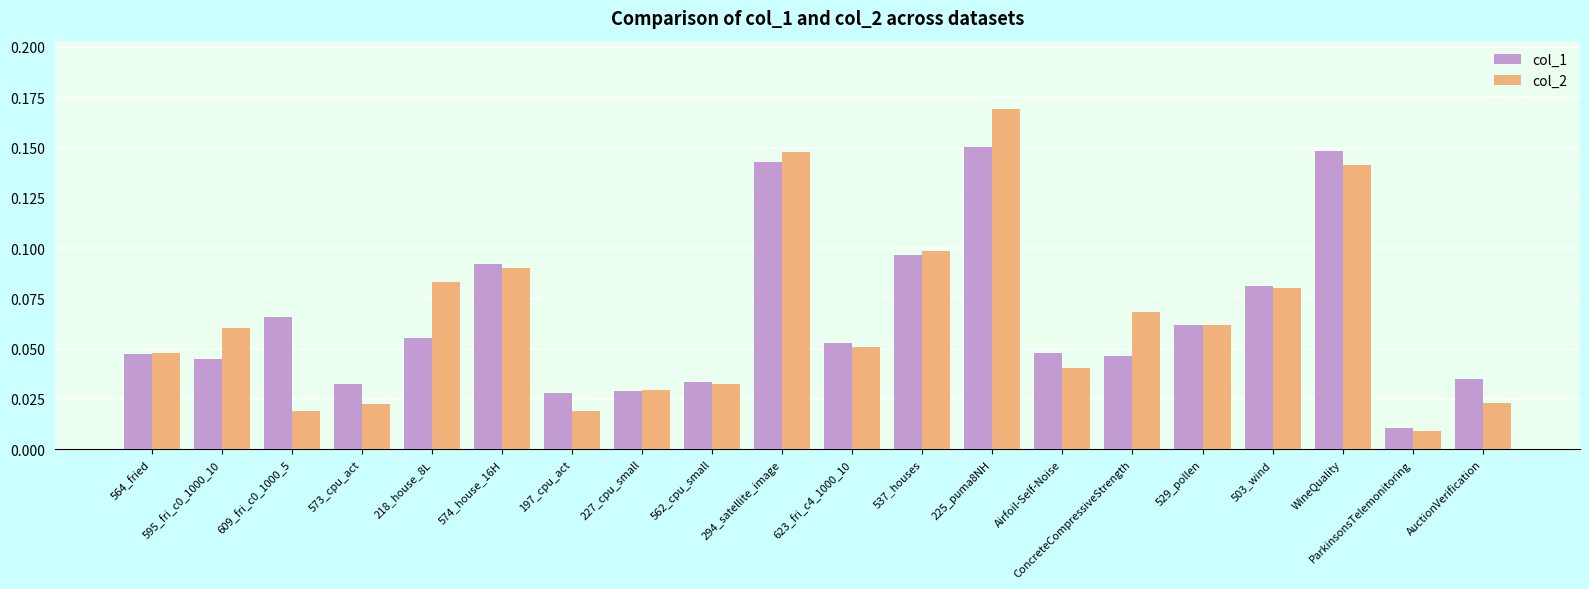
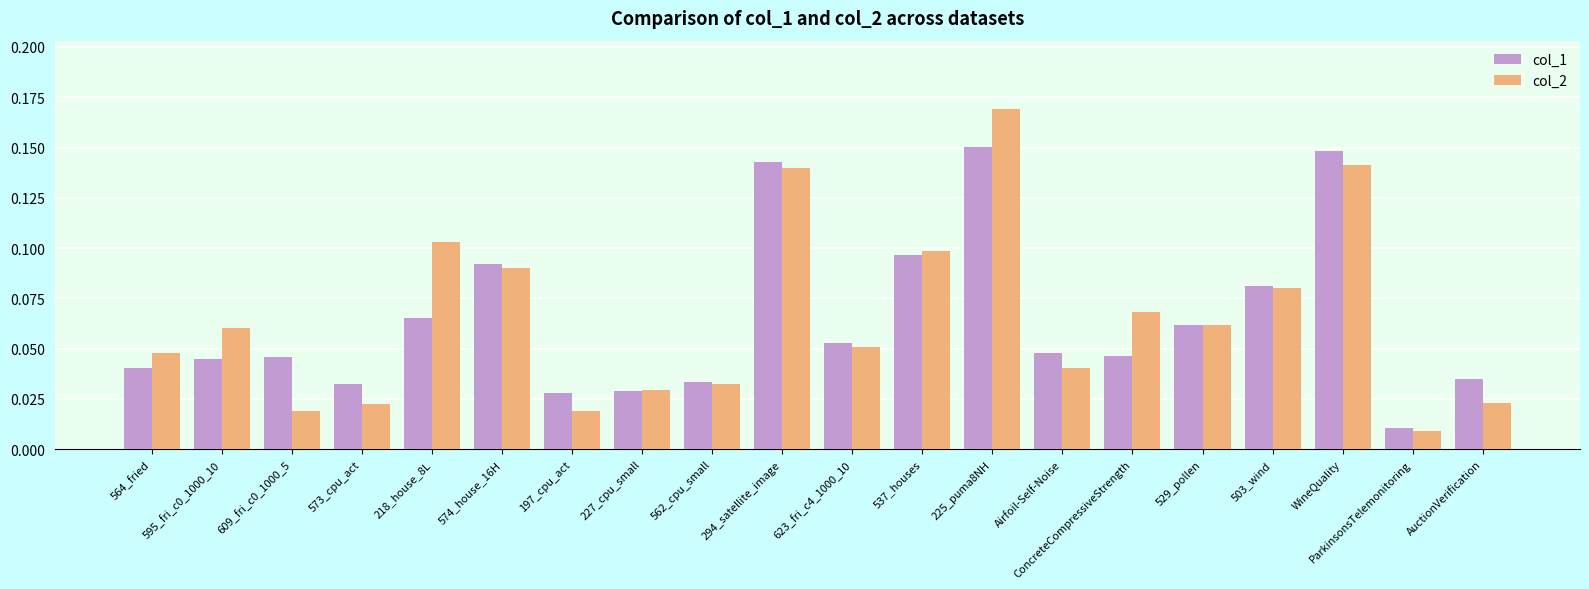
  {
    "col_1": {
-     "564_fried": 0.048,
+     "564_fried": 0.040,
      "595_fri_c0_1000_10": 0.045,
-     "609_fri_c0_1000_5": 0.066,
+     "609_fri_c0_1000_5": 0.046,
      "573_cpu_act": 0.032,
-     "218_house_8L": 0.055,
+     "218_house_8L": 0.065,
      "574_house_16H": 0.092,
      "197_cpu_act": 0.028,
      "227_cpu_small": 0.029,
      "562_cpu_small": 0.034,
      "294_satellite_image": 0.143,
      "623_fri_c4_1000_10": 0.053,
      "537_houses": 0.097,
      "225_puma8NH": 0.150,
      "Airfoil-Self-Noise": 0.048,
      "ConcreteCompressiveStrength": 0.046,
      "529_pollen": 0.062,
      "503_wind": 0.081,
      "WineQuality": 0.148,
      "ParkinsonsTelemonitoring": 0.010,
      "AuctionVerification": 0.035
    },
    "col_2": {
      "564_fried": 0.048,
      "595_fri_c0_1000_10": 0.060,
      "609_fri_c0_1000_5": 0.019,
      "573_cpu_act": 0.022,
-     "218_house_8L": 0.083,
+     "218_house_8L": 0.103,
      "574_house_16H": 0.090,
      "197_cpu_act": 0.019,
      "227_cpu_small": 0.030,
      "562_cpu_small": 0.032,
-     "294_satellite_image": 0.148,
+     "294_satellite_image": 0.140,
      "623_fri_c4_1000_10": 0.051,
      "537_houses": 0.099,
      "225_puma8NH": 0.169,
      "Airfoil-Self-Noise": 0.041,
      "ConcreteCompressiveStrength": 0.068,
      "529_pollen": 0.062,
      "503_wind": 0.080,
      "WineQuality": 0.141,
      "ParkinsonsTelemonitoring": 0.009,
      "AuctionVerification": 0.023
    }
  }
